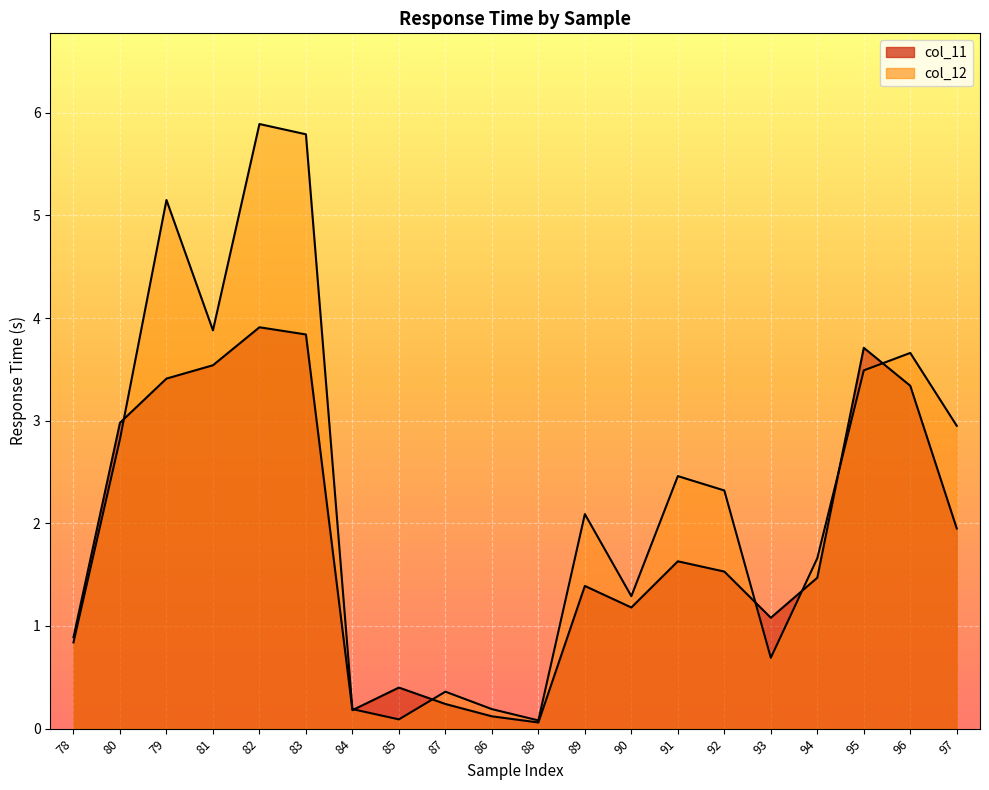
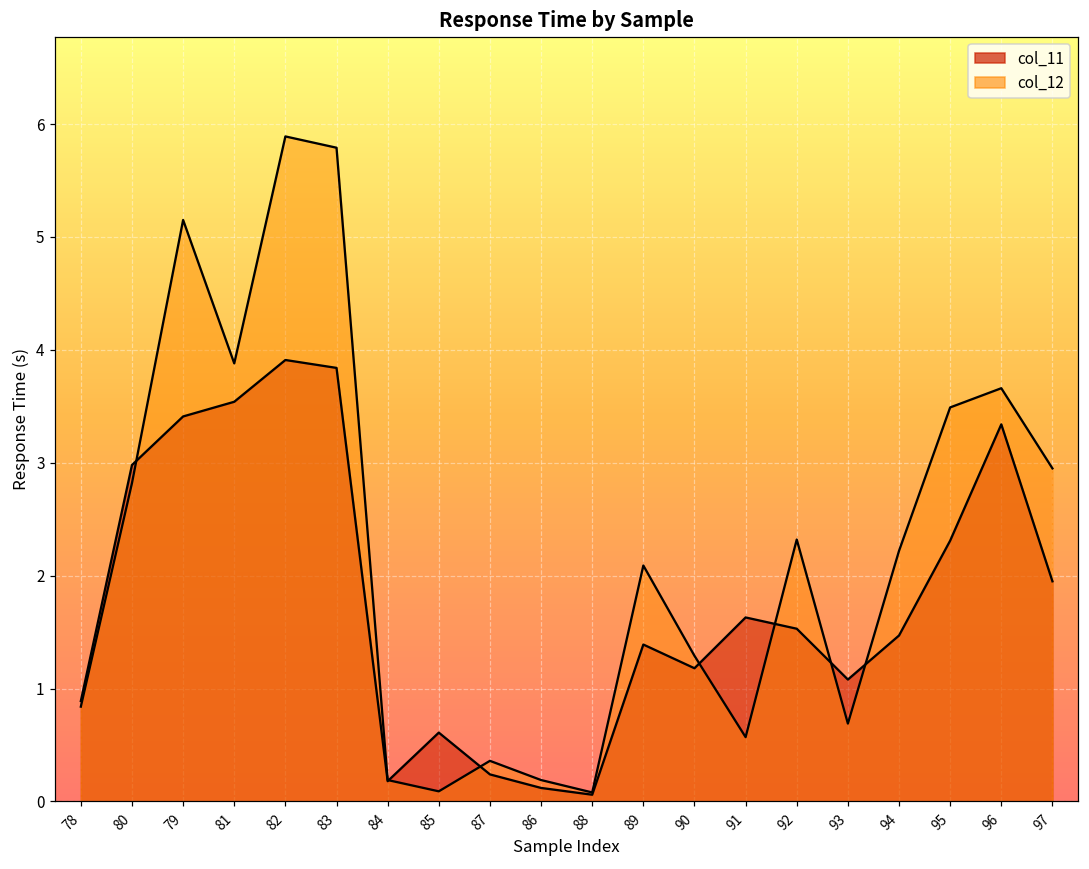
  {
    "col_11": {
      "78": 0.89,
      "80": 2.98,
      "79": 3.41,
      "81": 3.54,
      "82": 3.91,
      "83": 3.84,
-     "85": 0.40,
+     "85": 0.61,
      "87": 0.24,
      "86": 0.12,
      "89": 1.39,
      "90": 1.18,
      "91": 1.63,
      "92": 1.53,
      "93": 1.08,
      "94": 1.47,
-     "95": 3.71,
+     "95": 2.31,
      "96": 3.34,
      "97": 1.95
    },
    "col_12": {
      "78": 0.84,
      "80": 2.82,
      "79": 5.15,
      "81": 3.88,
      "82": 5.89,
      "83": 5.79,
      "85": 0.09,
      "87": 0.36,
      "86": 0.19,
      "89": 2.09,
      "90": 1.29,
-     "91": 2.46,
+     "91": 0.57,
      "92": 2.32,
      "93": 0.69,
-     "94": 1.66,
+     "94": 2.22,
      "95": 3.49,
      "96": 3.66,
      "97": 2.95
    }
  }
